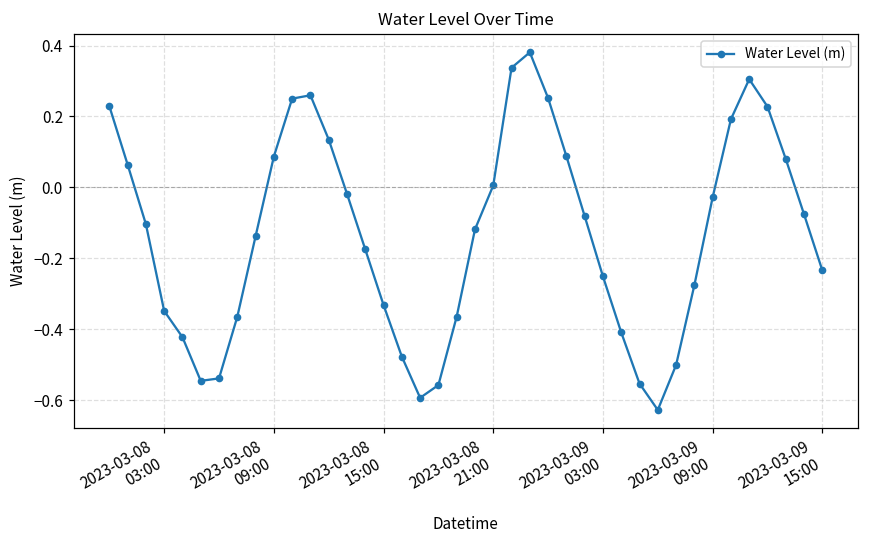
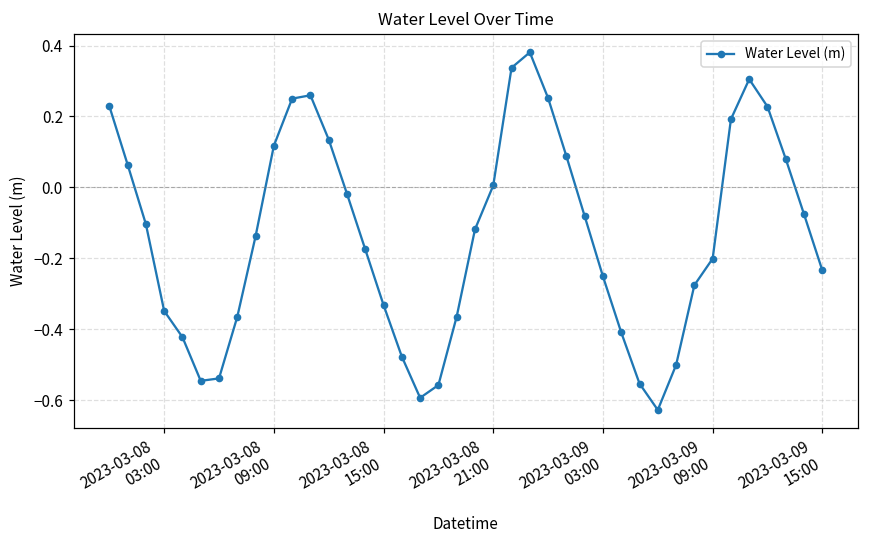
  {
    "2023-03-08 03:00": -0.35,
-   "2023-03-08 09:00": 0.09,
+   "2023-03-08 09:00": 0.12,
    "2023-03-08 15:00": -0.33,
    "2023-03-08 21:00": 0.01,
    "2023-03-09 03:00": -0.25,
-   "2023-03-09 09:00": -0.03,
+   "2023-03-09 09:00": -0.20,
    "2023-03-09 15:00": -0.23
  }
